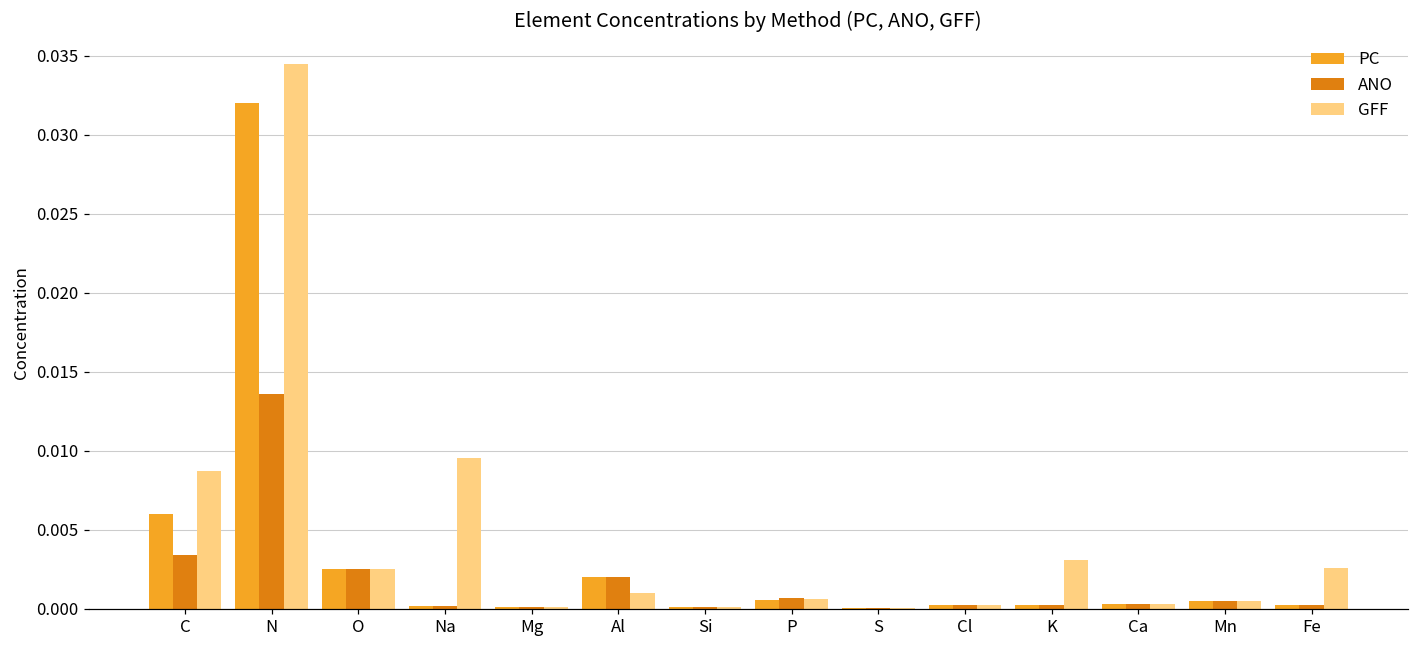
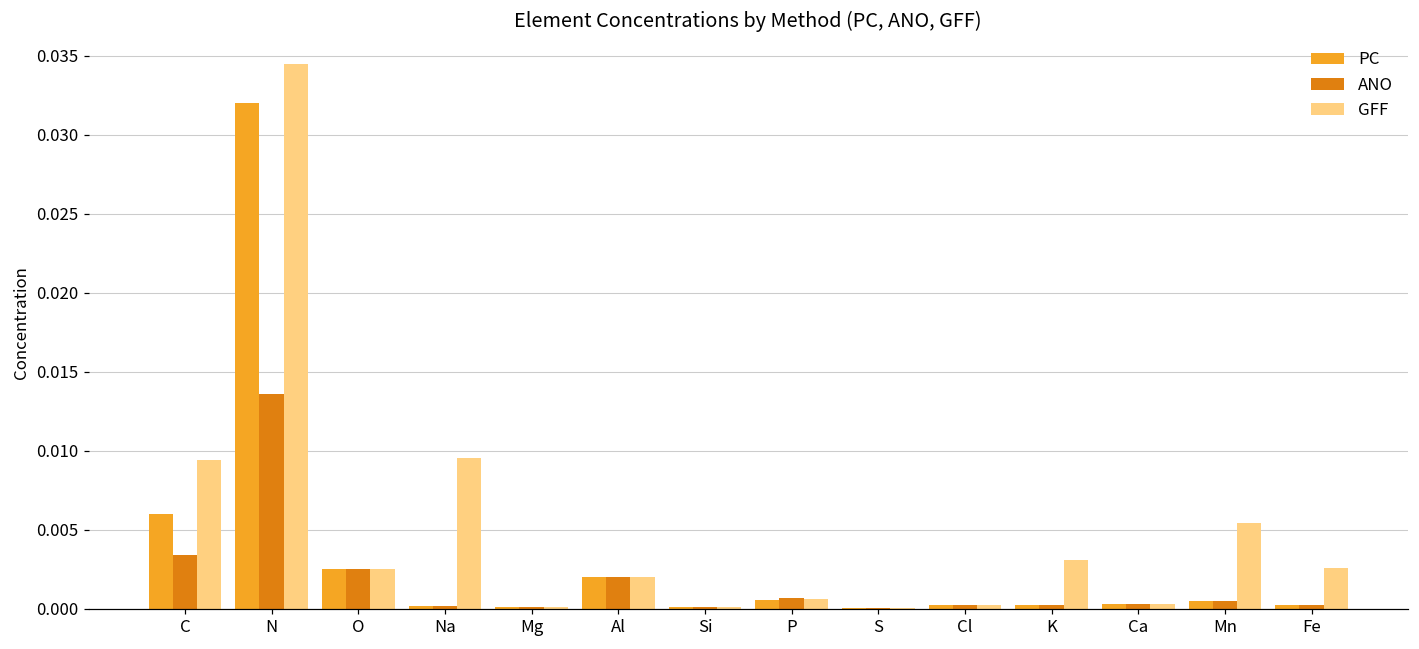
  {
    "GFF": {
-     "C": 0.0087,
+     "C": 0.0094,
      "N": 0.0345,
      "O": 0.0025,
      "Na": 0.0095,
-     "Al": 0.001,
+     "Al": 0.002,
      "P": 0.0006,
      "Cl": 0.0003,
      "K": 0.0031,
      "Ca": 0.0003,
-     "Mn": 0.0005,
+     "Mn": 0.0054,
      "Fe": 0.0026
    }
  }
